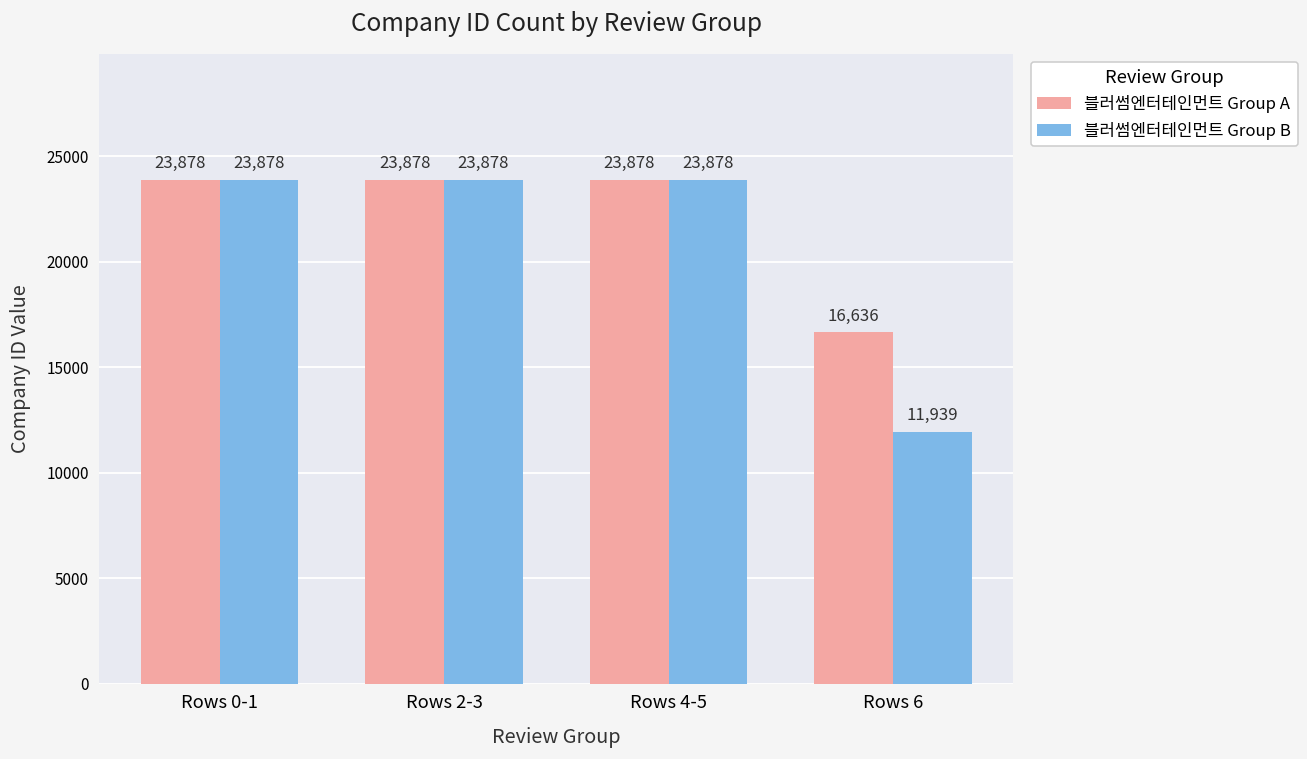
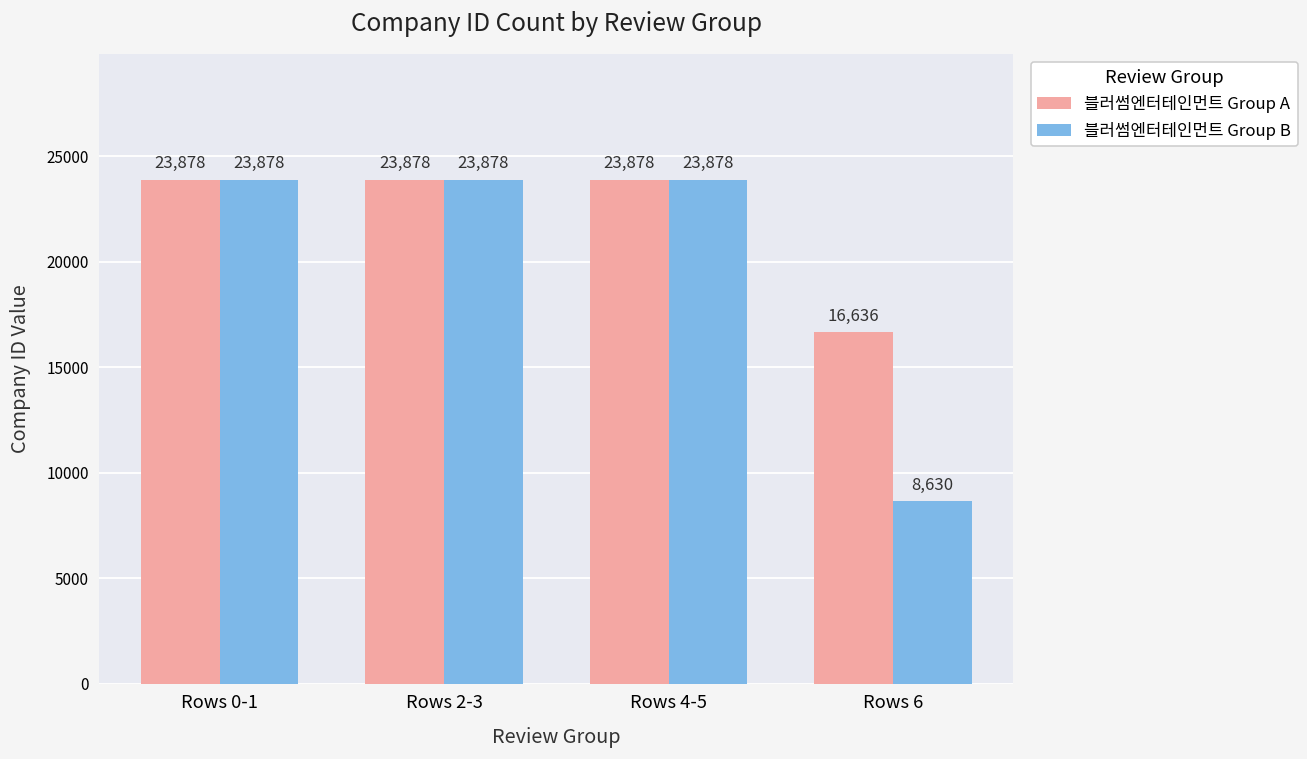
  {
    "블러썸엔터테인먼트 Group A": {
      "Rows 0-1": "23,878",
      "Rows 2-3": "23,878",
      "Rows 4-5": "23,878",
      "Rows 6": "16,636"
    },
    "블러썸엔터테인먼트 Group B": {
      "Rows 0-1": "23,878",
      "Rows 2-3": "23,878",
      "Rows 4-5": "23,878",
-     "Rows 6": "11,939"
+     "Rows 6": "8,630"
    }
  }
